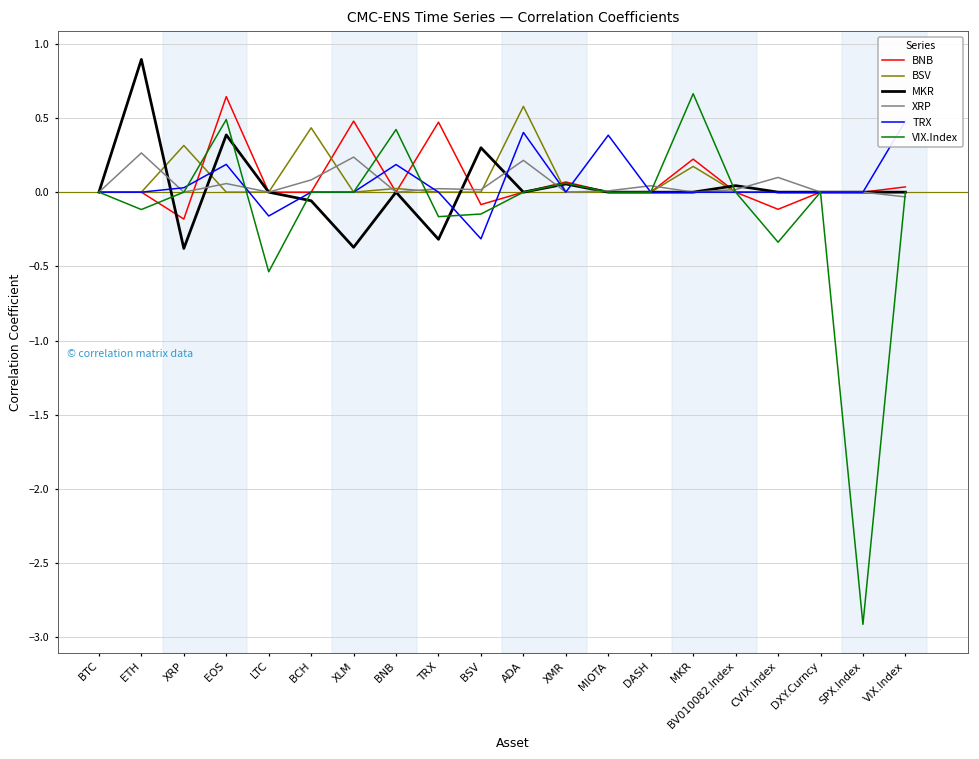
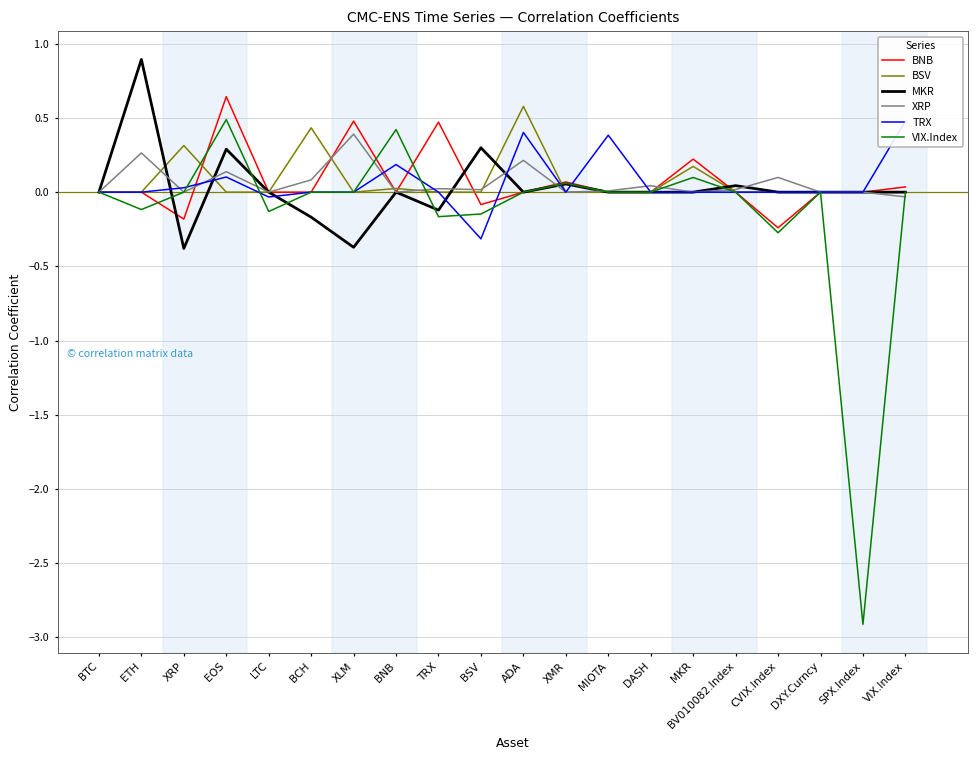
  {
    "BNB": {
      "XRP": -0.18,
      "EOS": 0.64,
      "XLM": 0.48,
      "TRX": 0.47,
      "BSV": -0.08,
      "MKR": 0.22,
-     "CVIX.Index": -0.12,
+     "CVIX.Index": -0.24,
      "VIX.Index": 0.04
    },
    "BSV": {
      "XRP": 0.31,
      "EOS": 0.00,
      "BCH": 0.43,
      "BNB": 0.02,
      "ADA": 0.58,
      "MKR": 0.17
    },
    "MKR": {
      "ETH": 0.89,
      "XRP": -0.38,
-     "EOS": 0.39,
-     "BCH": -0.06,
+     "EOS": 0.29,
+     "BCH": -0.17,
      "XLM": -0.37,
-     "TRX": -0.32,
+     "TRX": -0.12,
      "BSV": 0.30,
      "BV010082.Index": 0.04
    },
    "XRP": {
      "ETH": 0.26,
-     "EOS": 0.06,
+     "EOS": 0.14,
      "BCH": 0.08,
-     "XLM": 0.24,
+     "XLM": 0.39,
      "TRX": 0.02,
      "ADA": 0.21,
      "DASH": 0.04,
      "CVIX.Index": 0.10,
      "VIX.Index": -0.03
    },
    "TRX": {
      "XRP": 0.03,
-     "EOS": 0.19,
-     "LTC": -0.16,
+     "EOS": 0.10,
+     "LTC": -0.03,
      "BNB": 0.19,
      "BSV": -0.31,
      "ADA": 0.40,
      "MIOTA": 0.38
    },
    "VIX.Index": {
      "ETH": -0.12,
      "EOS": 0.49,
-     "LTC": -0.54,
+     "LTC": -0.13,
      "BNB": 0.42,
      "TRX": -0.17,
      "BSV": -0.15,
-     "MKR": 0.66,
-     "CVIX.Index": -0.34,
+     "MKR": 0.10,
+     "CVIX.Index": -0.27,
      "SPX.Index": -2.91
    }
  }
